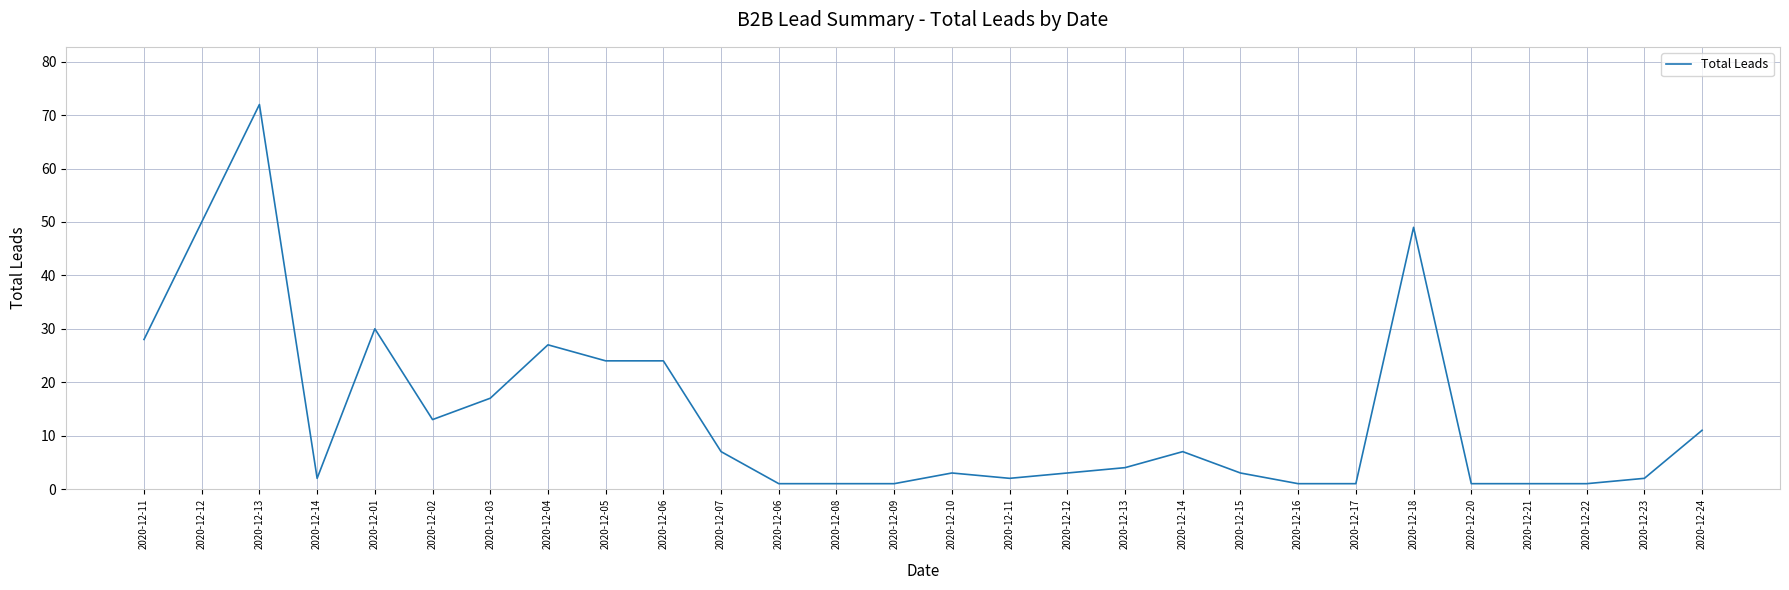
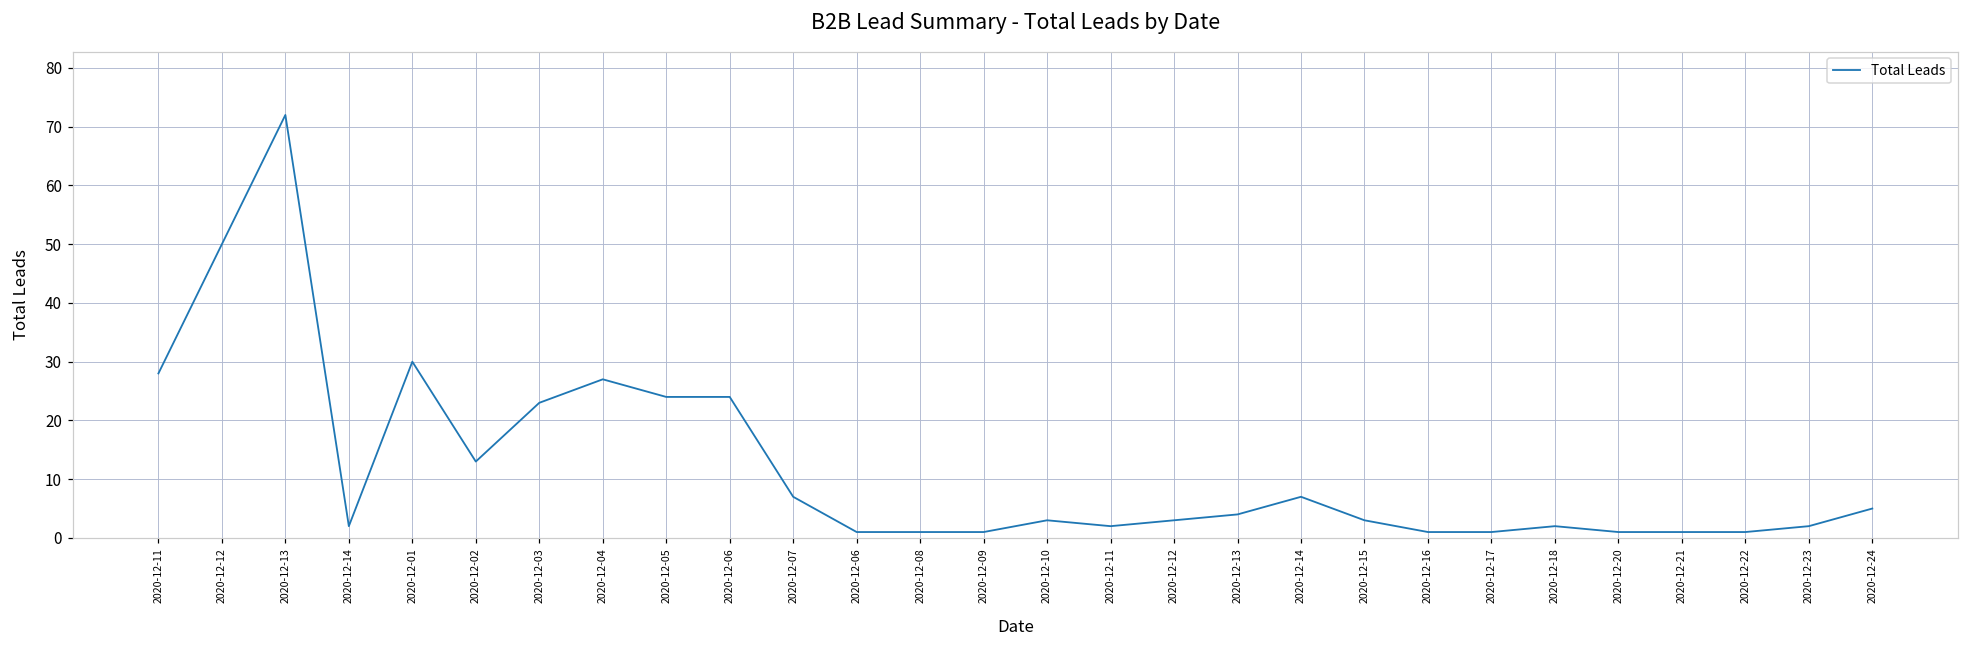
  {
    "2020-12-01": 30,
    "2020-12-02": 13,
-   "2020-12-03": 17,
+   "2020-12-03": 23,
    "2020-12-04": 27,
    "2020-12-05": 24,
    "2020-12-07": 7,
    "2020-12-08": 1,
    "2020-12-09": 1,
    "2020-12-10": 3,
    "2020-12-15": 3,
    "2020-12-16": 1,
    "2020-12-17": 1,
-   "2020-12-18": 49,
+   "2020-12-18": 2,
    "2020-12-20": 1,
    "2020-12-21": 1,
    "2020-12-22": 1,
    "2020-12-23": 2,
-   "2020-12-24": 11
+   "2020-12-24": 5
  }
